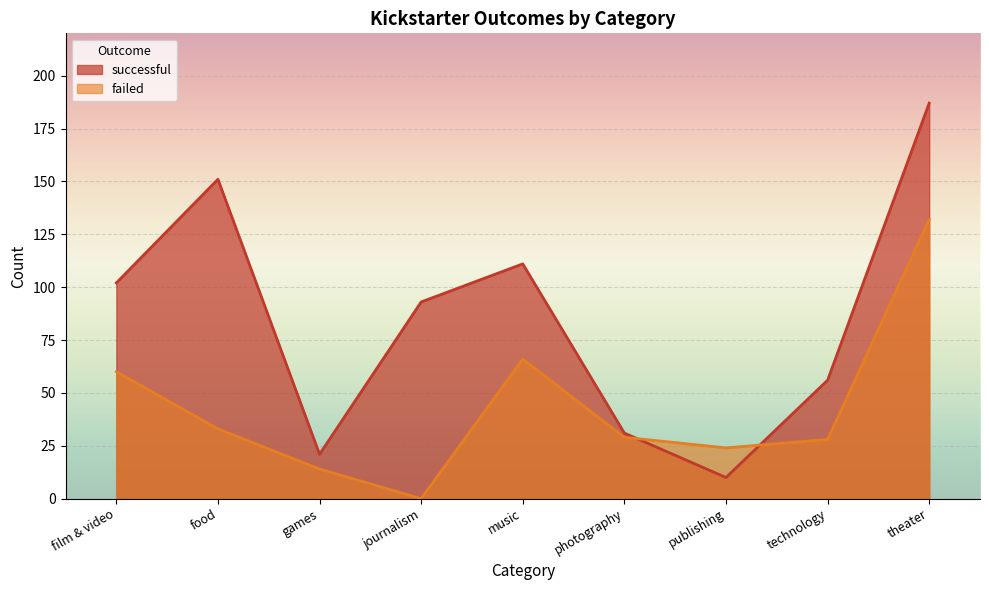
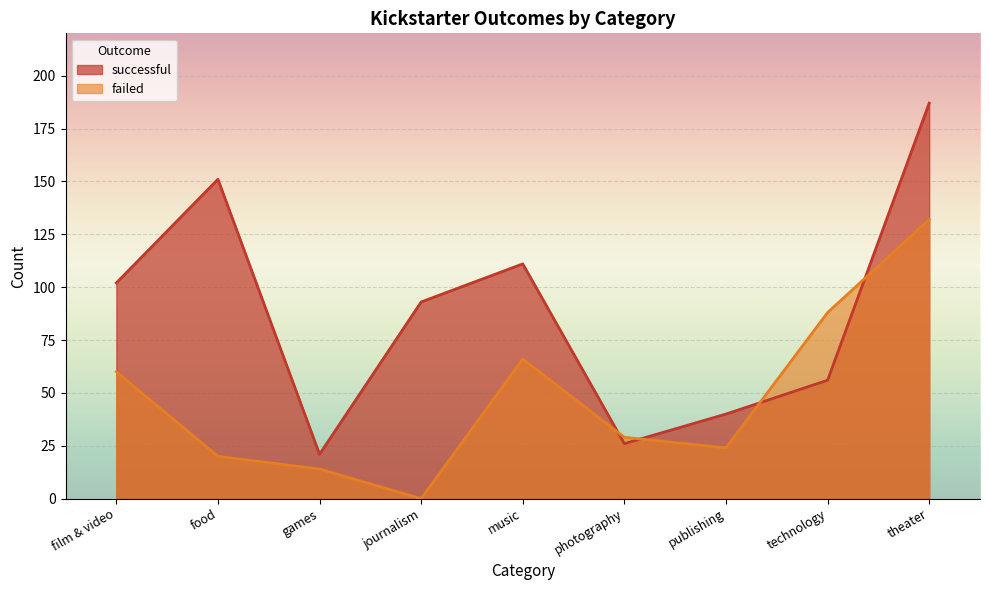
  {
    "successful": {
      "film & video": 102,
      "food": 151,
      "games": 21,
      "journalism": 93,
      "music": 111,
-     "photography": 31,
-     "publishing": 10,
+     "photography": 26,
+     "publishing": 40,
      "technology": 56,
      "theater": 187
    },
    "failed": {
      "film & video": 60,
-     "food": 33,
+     "food": 20,
      "games": 14,
      "journalism": 0,
      "music": 66,
      "photography": 29,
      "publishing": 24,
-     "technology": 28,
+     "technology": 88,
      "theater": 132
    }
  }
